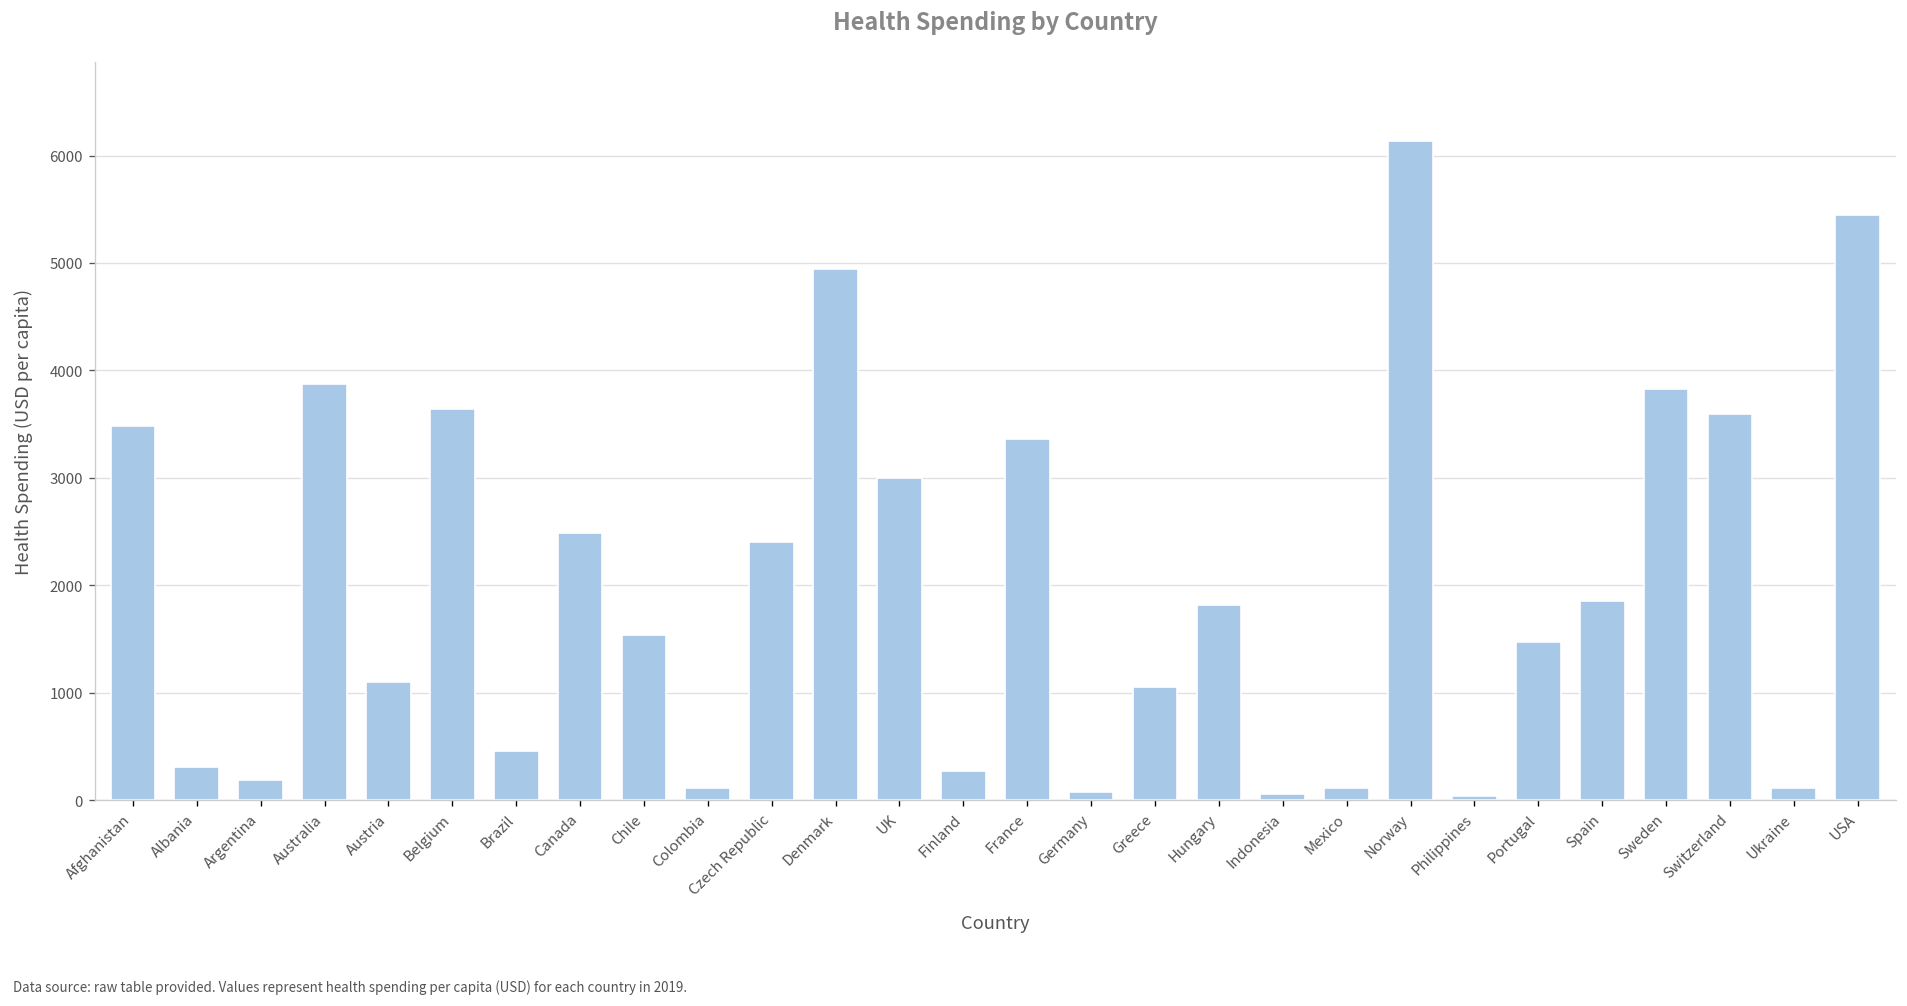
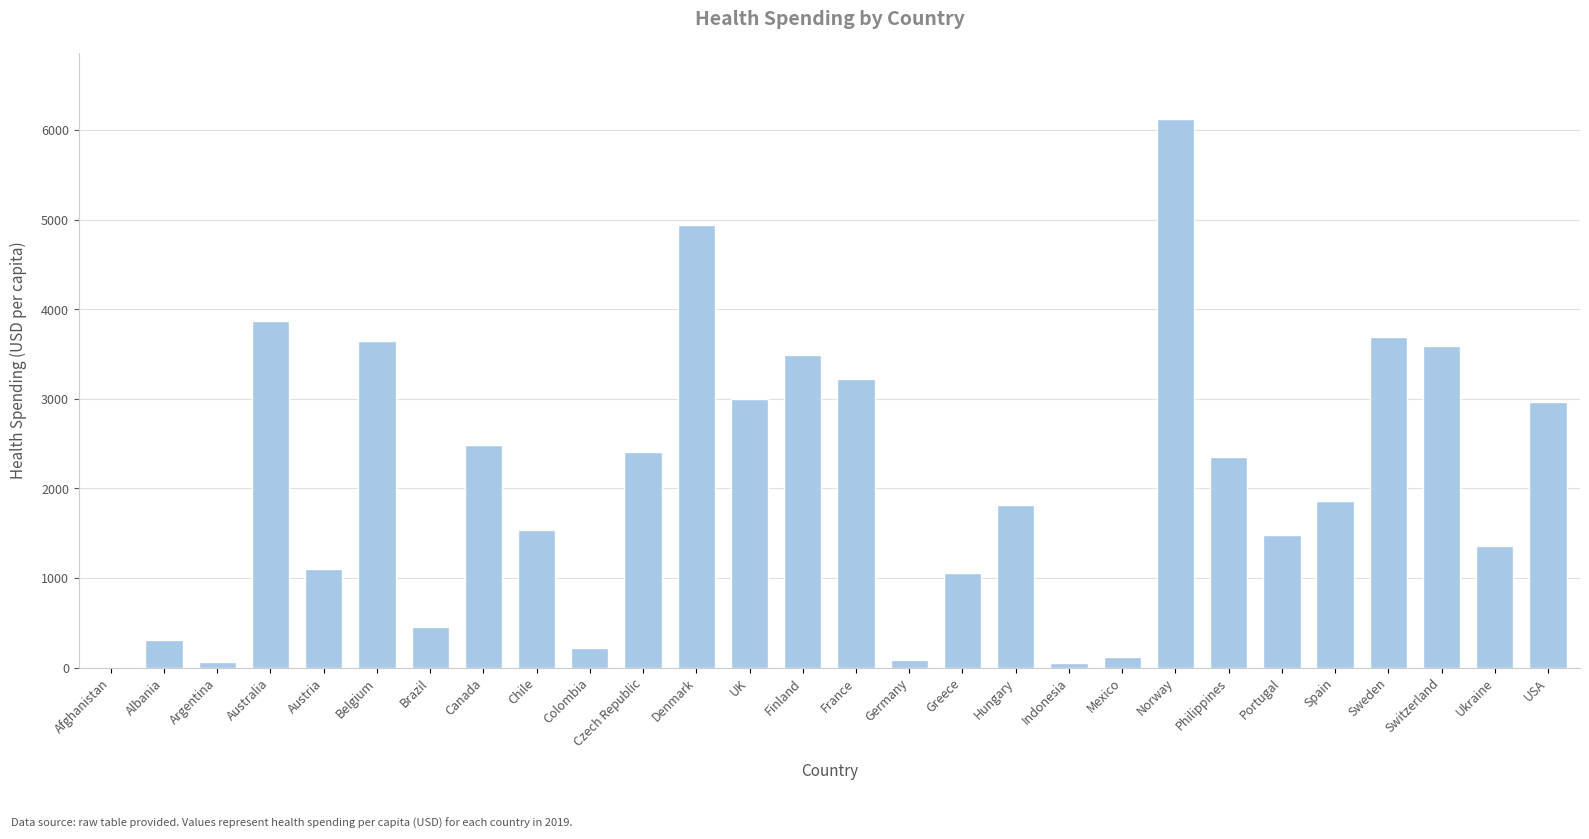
  {
-   "Afghanistan": 3500,
+   "Afghanistan": 0,
    "Albania": 300,
-   "Argentina": 200,
+   "Argentina": 100,
    "Australia": 3900,
    "Austria": 1100,
    "Belgium": 3600,
    "Brazil": 500,
    "Canada": 2500,
    "Chile": 1500,
-   "Colombia": 100,
+   "Colombia": 200,
    "Czech Republic": 2400,
    "Denmark": 4900,
    "UK": 3000,
-   "Finland": 300,
-   "France": 3400,
+   "Finland": 3500,
+   "France": 3200,
    "Germany": 100,
    "Greece": 1100,
    "Hungary": 1800,
    "Indonesia": 100,
    "Mexico": 100,
    "Norway": 6100,
-   "Philippines": 0,
+   "Philippines": 2400,
    "Portugal": 1500,
    "Spain": 1900,
-   "Sweden": 3800,
+   "Sweden": 3700,
    "Switzerland": 3600,
-   "Ukraine": 100,
-   "USA": 5400
+   "Ukraine": 1400,
+   "USA": 3000
  }
